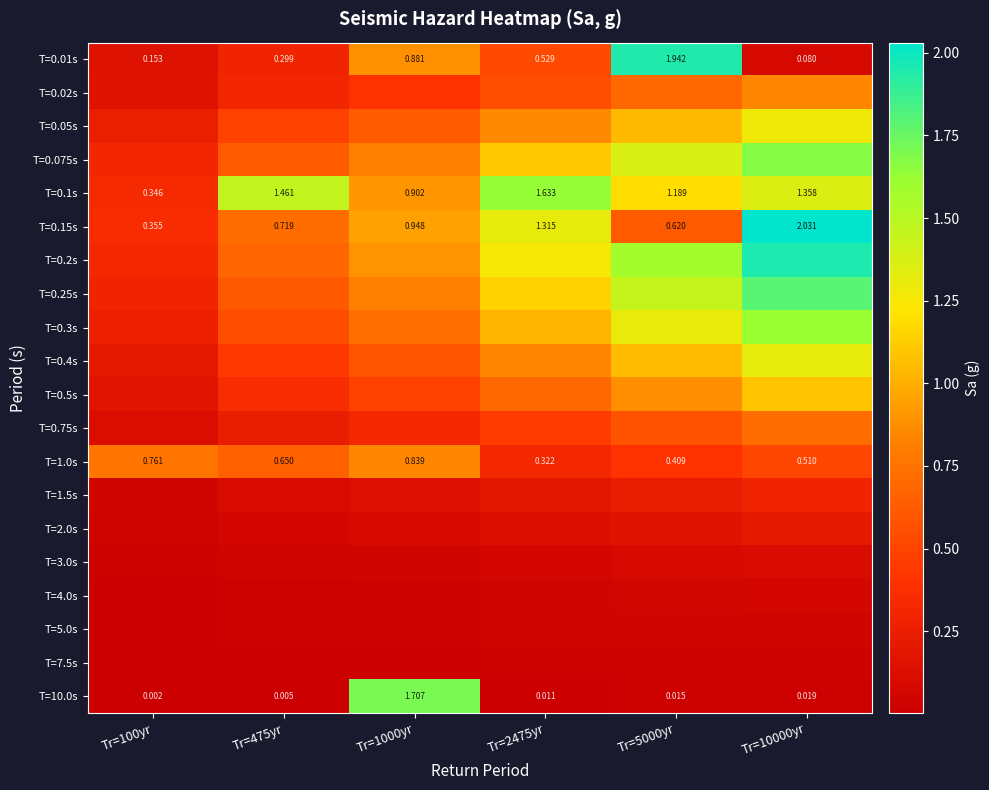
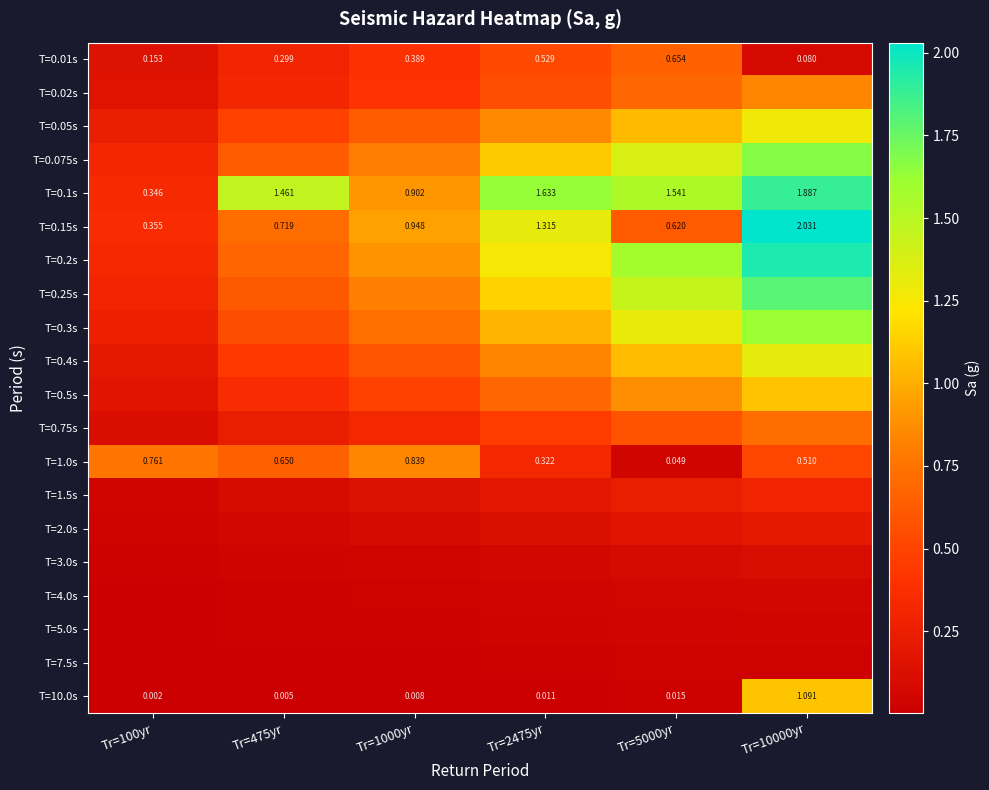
  {
    "T=0.01s": {
      "Tr=100yr": 0.153,
      "Tr=475yr": 0.299,
-     "Tr=1000yr": 0.881,
+     "Tr=1000yr": 0.389,
      "Tr=2475yr": 0.529,
-     "Tr=5000yr": 1.942,
+     "Tr=5000yr": 0.654,
      "Tr=10000yr": 0.080
    },
    "T=0.1s": {
      "Tr=100yr": 0.346,
      "Tr=475yr": 1.461,
      "Tr=1000yr": 0.902,
      "Tr=2475yr": 1.633,
-     "Tr=5000yr": 1.189,
-     "Tr=10000yr": 1.358
+     "Tr=5000yr": 1.541,
+     "Tr=10000yr": 1.887
    },
    "T=0.15s": {
      "Tr=100yr": 0.355,
      "Tr=475yr": 0.719,
      "Tr=1000yr": 0.948,
      "Tr=2475yr": 1.315,
      "Tr=5000yr": 0.620,
      "Tr=10000yr": 2.031
    },
    "T=1.0s": {
      "Tr=100yr": 0.761,
      "Tr=475yr": 0.650,
      "Tr=1000yr": 0.839,
      "Tr=2475yr": 0.322,
-     "Tr=5000yr": 0.409,
+     "Tr=5000yr": 0.049,
      "Tr=10000yr": 0.510
    },
    "T=10.0s": {
      "Tr=100yr": 0.002,
      "Tr=475yr": 0.005,
-     "Tr=1000yr": 1.707,
+     "Tr=1000yr": 0.008,
      "Tr=2475yr": 0.011,
      "Tr=5000yr": 0.015,
-     "Tr=10000yr": 0.019
+     "Tr=10000yr": 1.091
    }
  }
